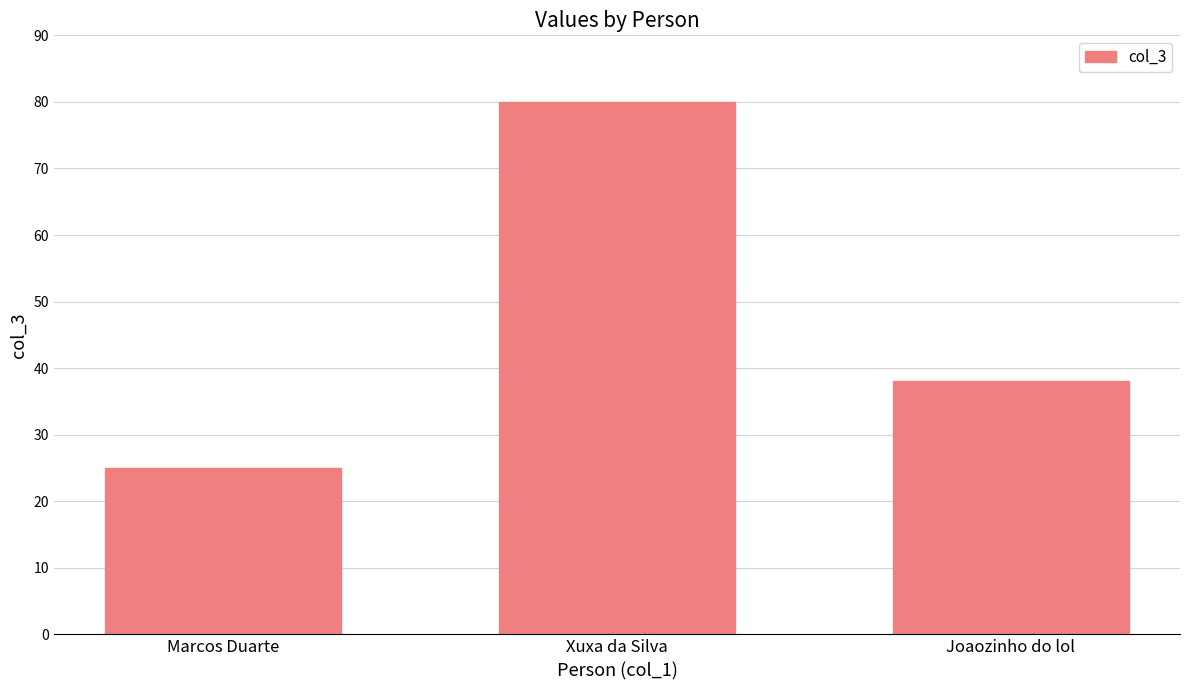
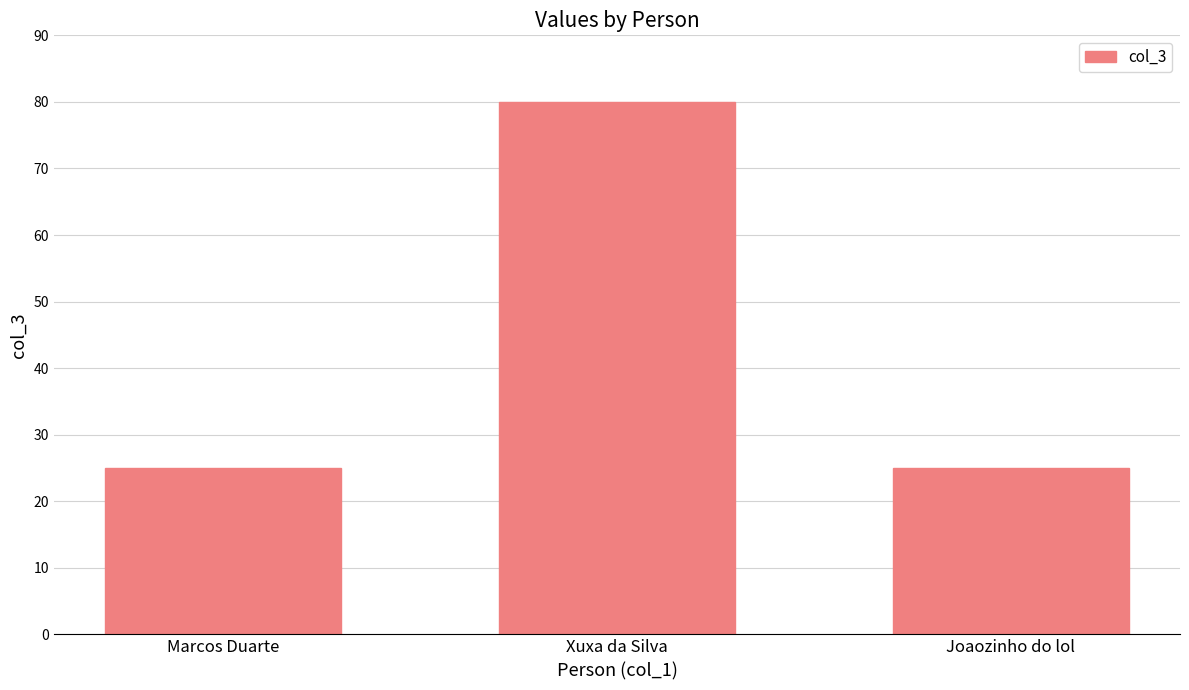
  {
    "Marcos Duarte": 25,
    "Xuxa da Silva": 80,
-   "Joaozinho do lol": 38
+   "Joaozinho do lol": 25
  }
